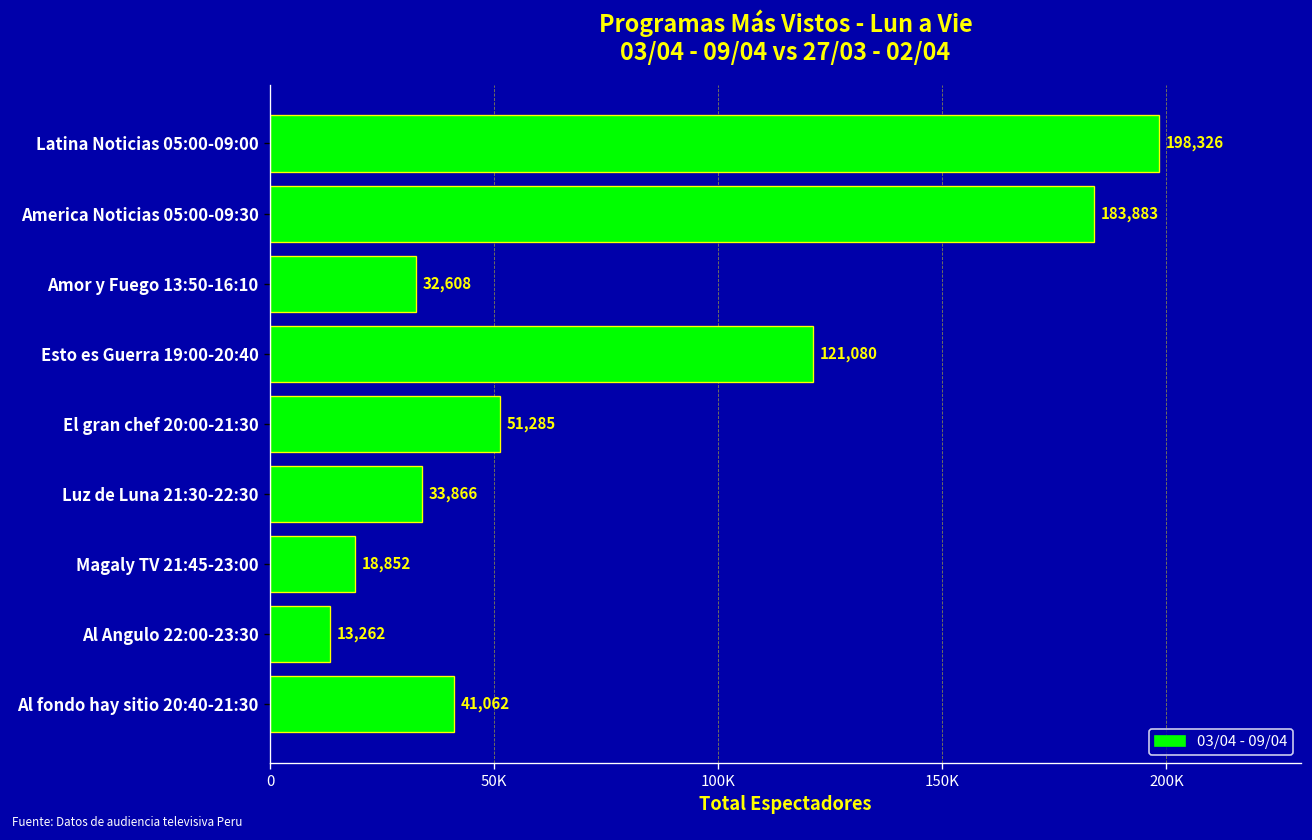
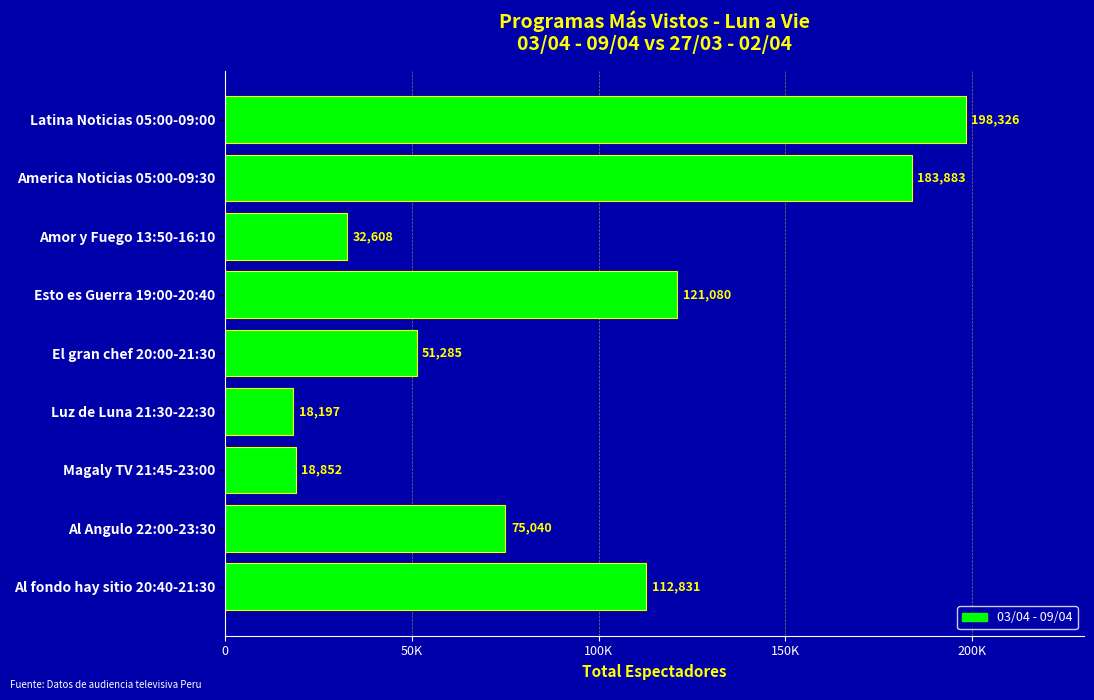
  {
    "America Noticias 05:00-09:30": "183,883",
-   "Luz de Luna 21:30-22:30": "33,866",
-   "Al Angulo 22:00-23:30": "13,262",
-   "Al fondo hay sitio 20:40-21:30": "41,062"
+   "Luz de Luna 21:30-22:30": "18,197",
+   "Al Angulo 22:00-23:30": "75,040",
+   "Al fondo hay sitio 20:40-21:30": "112,831"
  }
